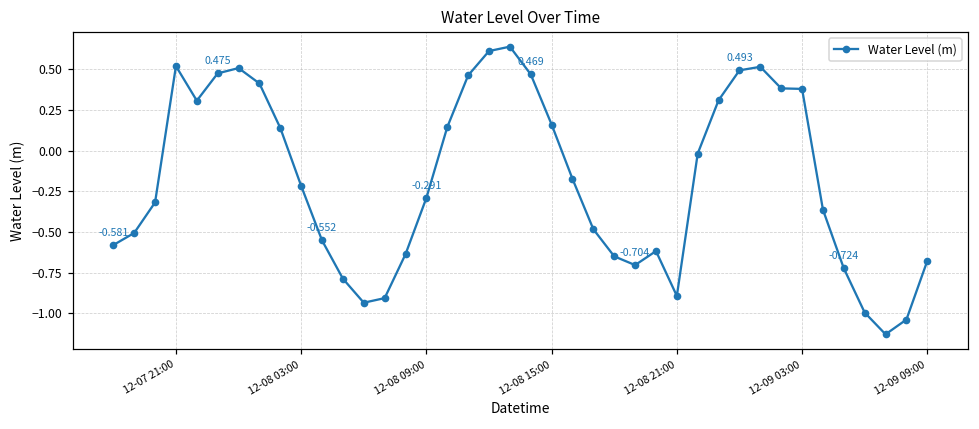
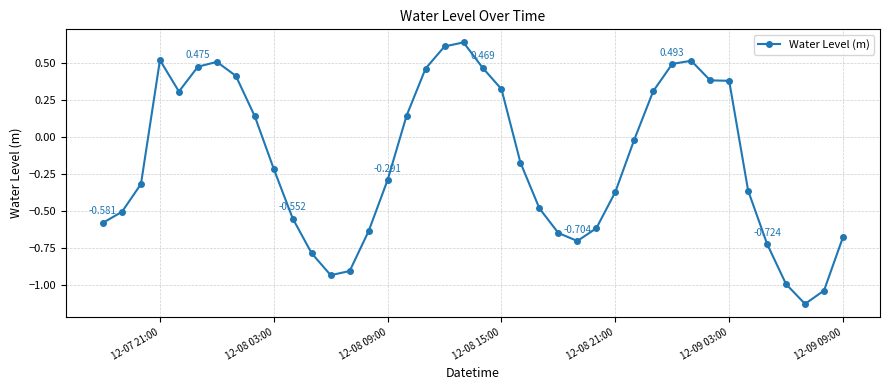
  {
    "12-07 21:00": 0.52,
    "12-08 03:00": -0.22,
-   "12-08 15:00": 0.16,
-   "12-08 21:00": -0.89,
+   "12-08 15:00": 0.32,
+   "12-08 21:00": -0.37,
    "12-09 03:00": 0.38,
    "12-09 09:00": -0.68
  }
